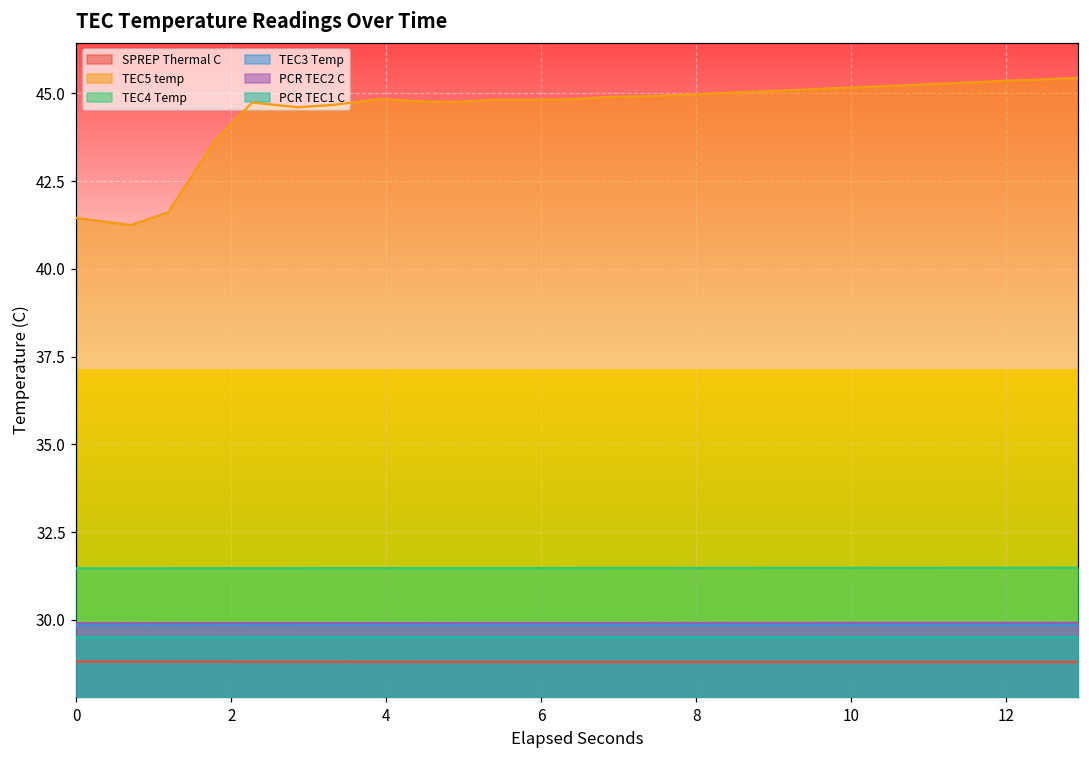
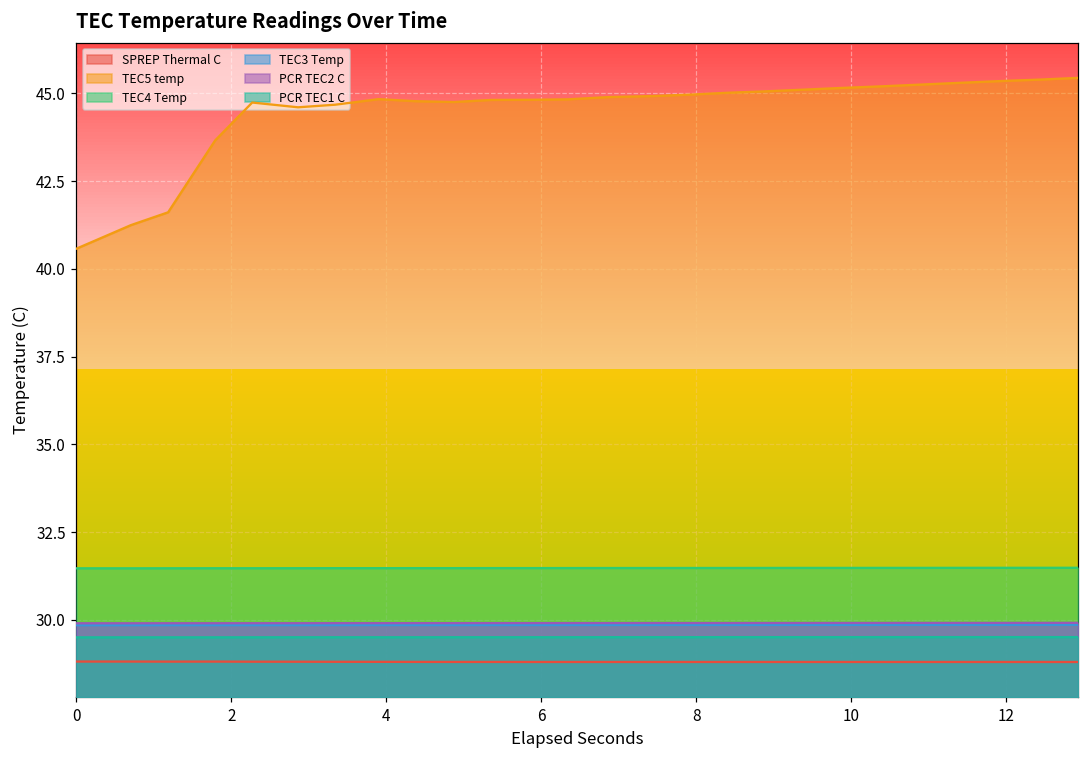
  {
    "SPREP Thermal C": {
      "0": 28.8
    },
    "TEC5 temp": {
-     "0": 41.5
+     "0": 40.6
    }
  }
